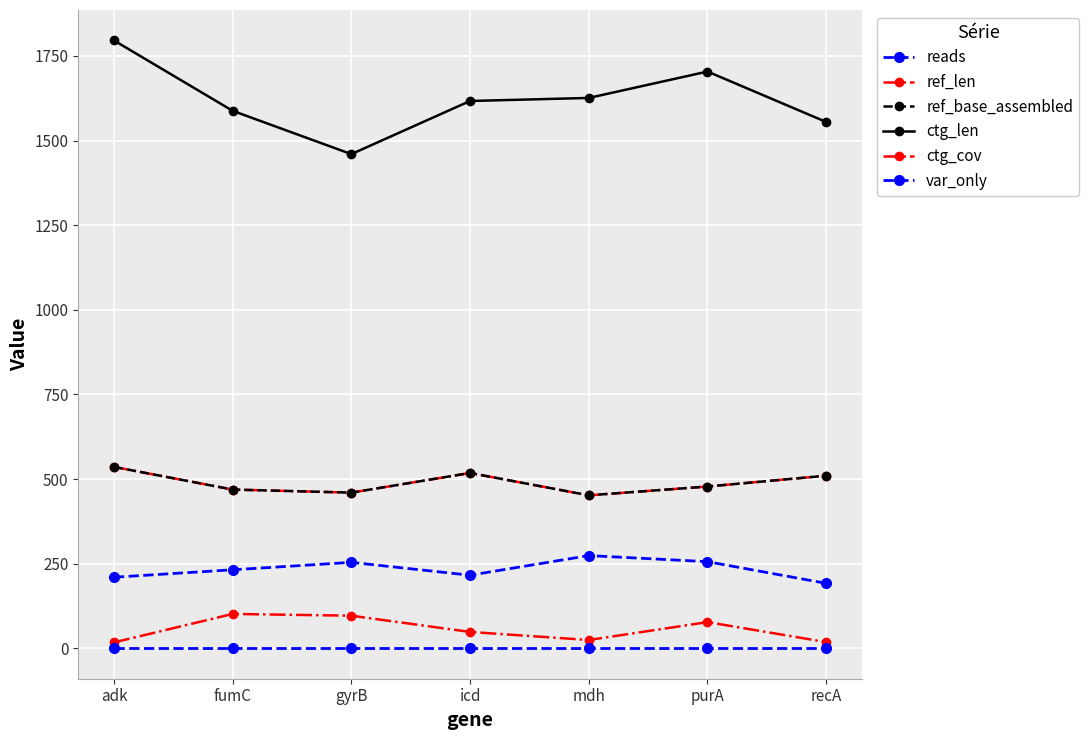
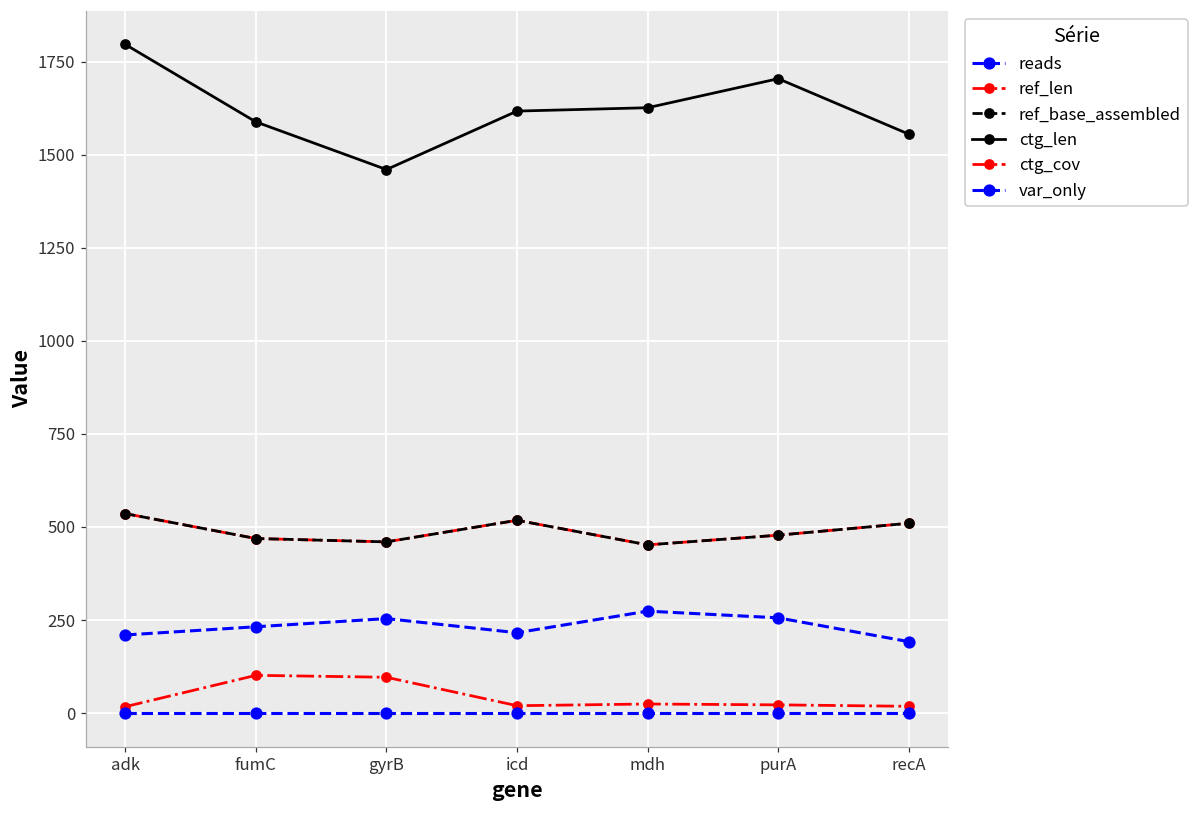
  {
    "ctg_cov": {
      "adk": 20,
      "fumC": 100,
      "gyrB": 100,
-     "icd": 50,
+     "icd": 20,
      "mdh": 20,
-     "purA": 80,
+     "purA": 20,
      "recA": 20
    }
  }
